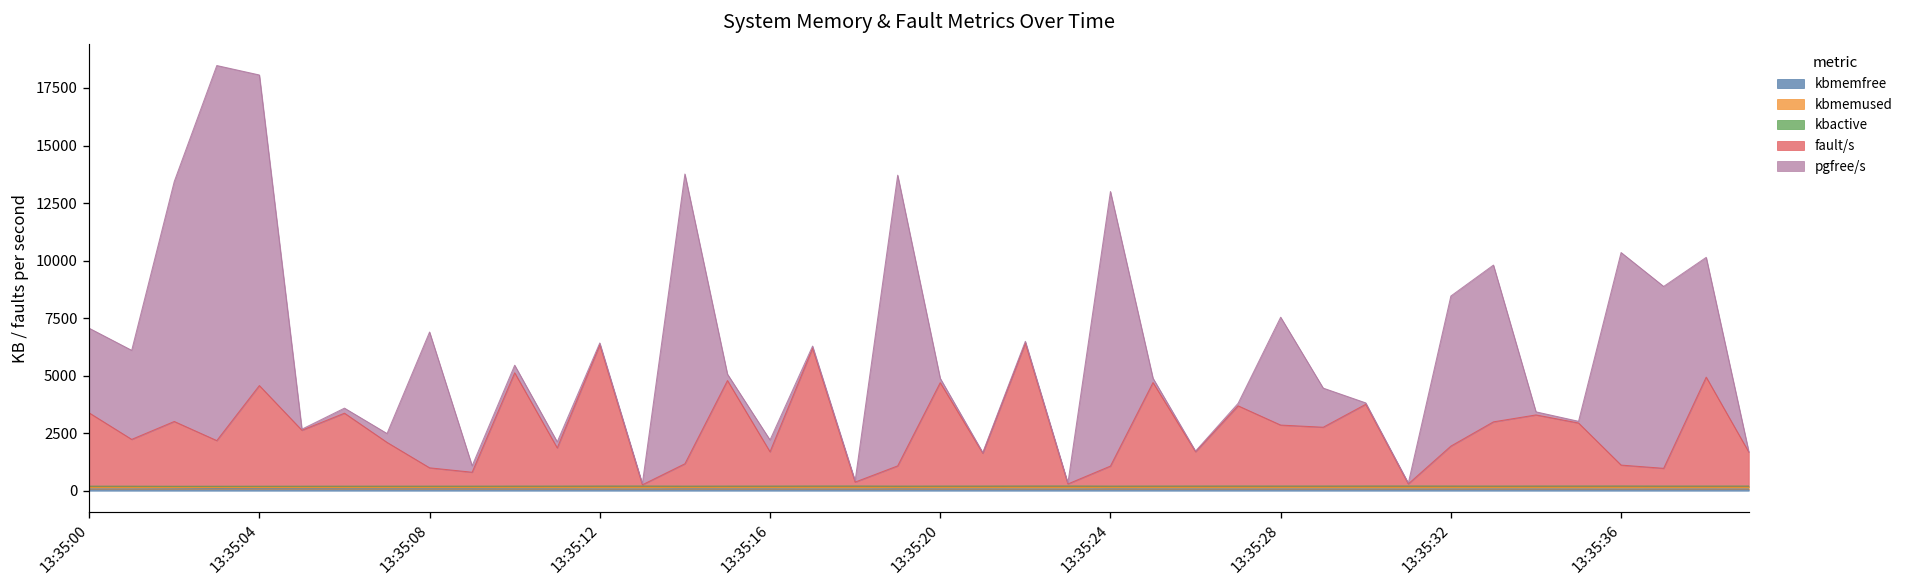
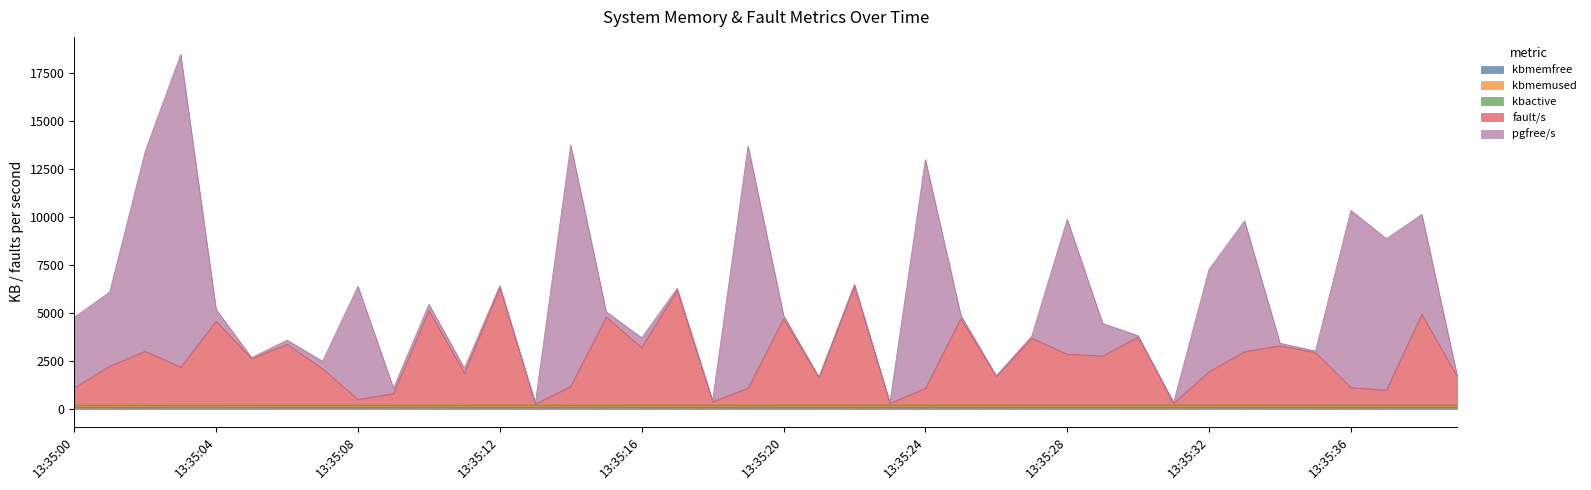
  {
    "fault/s": {
-     "13:35:00": 3200,
+     "13:35:00": 900,
      "13:35:04": 4400,
-     "13:35:08": 800,
-     "13:35:16": 1500,
+     "13:35:08": 300,
+     "13:35:16": 3000,
      "13:35:20": 4500,
      "13:35:24": 900,
      "13:35:28": 2600,
      "13:35:32": 1700,
      "13:35:36": 900
    },
    "pgfree/s": {
      "13:35:00": 3700,
-     "13:35:04": 13500,
+     "13:35:04": 600,
      "13:35:08": 5900,
      "13:35:16": 500,
      "13:35:20": 200,
      "13:35:24": 11900,
-     "13:35:28": 4700,
-     "13:35:32": 6500,
+     "13:35:28": 7000,
+     "13:35:32": 5300,
      "13:35:36": 9200
    }
  }
